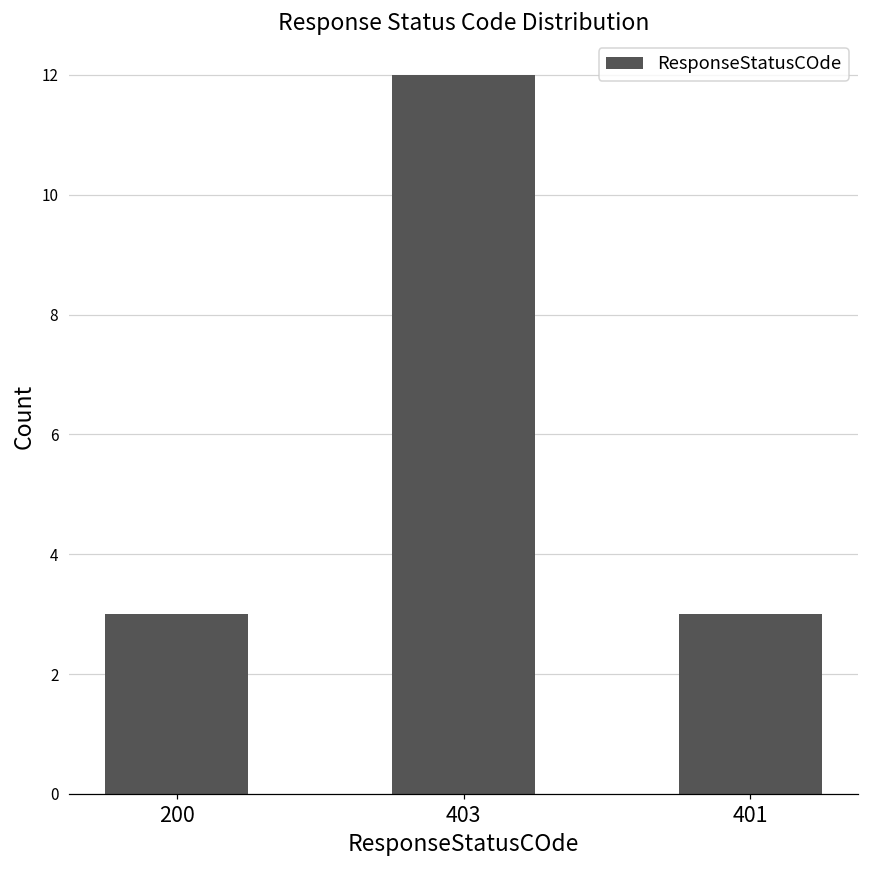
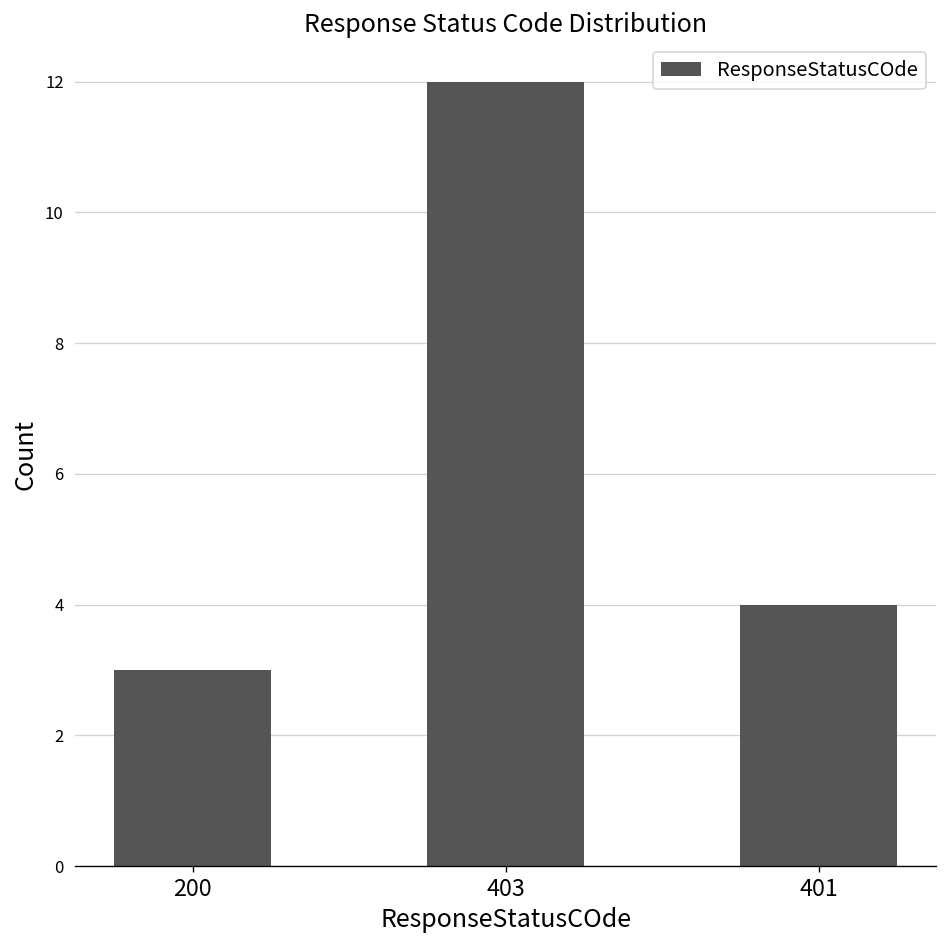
  {
    "200": 3,
    "403": 12,
-   "401": 3
+   "401": 4
  }
